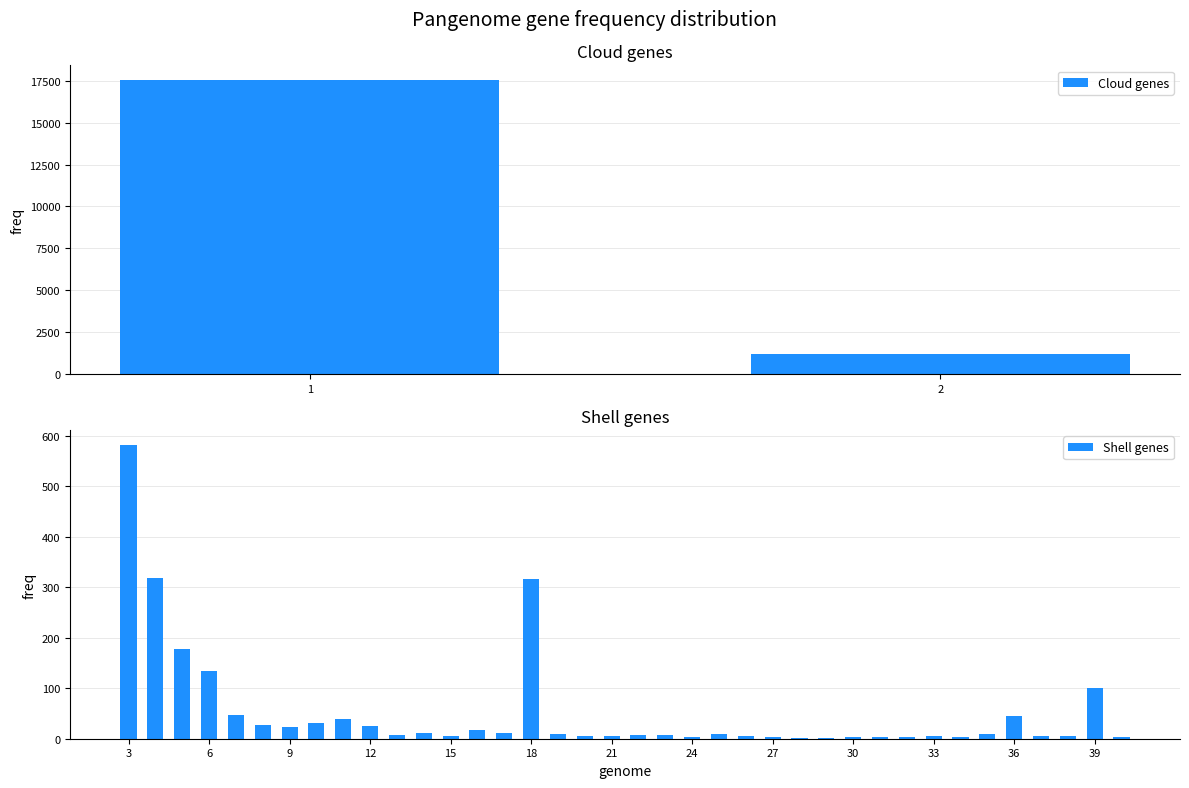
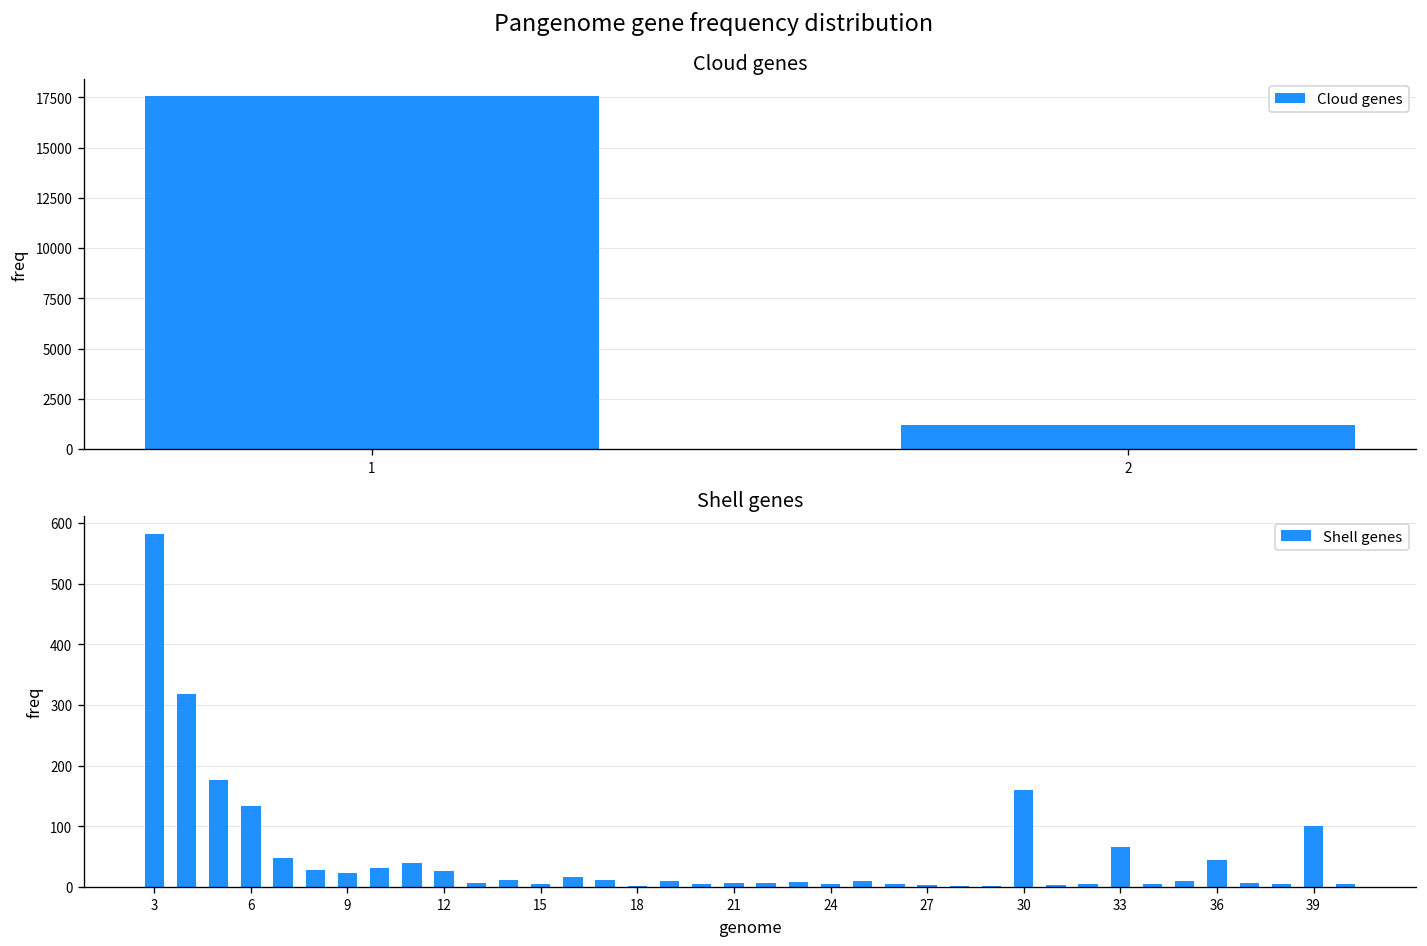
  {
    "Cloud genes": {
      "1": 17500,
      "2": 1200
    },
    "Shell genes": {
      "3": 580,
      "6": 130,
      "9": 20,
      "12": 30,
      "15": 10,
-     "18": 320,
+     "18": 0,
      "21": 10,
-     "30": 0,
-     "33": 10,
+     "30": 160,
+     "33": 70,
      "36": 50,
      "39": 100
    }
  }
